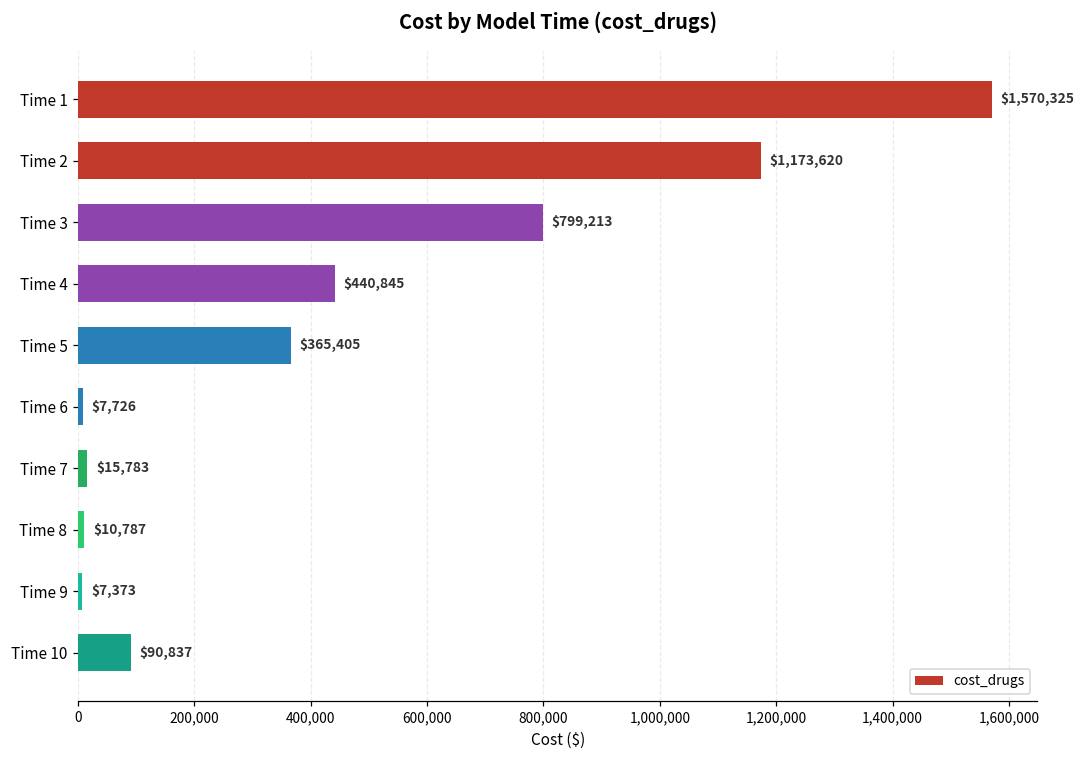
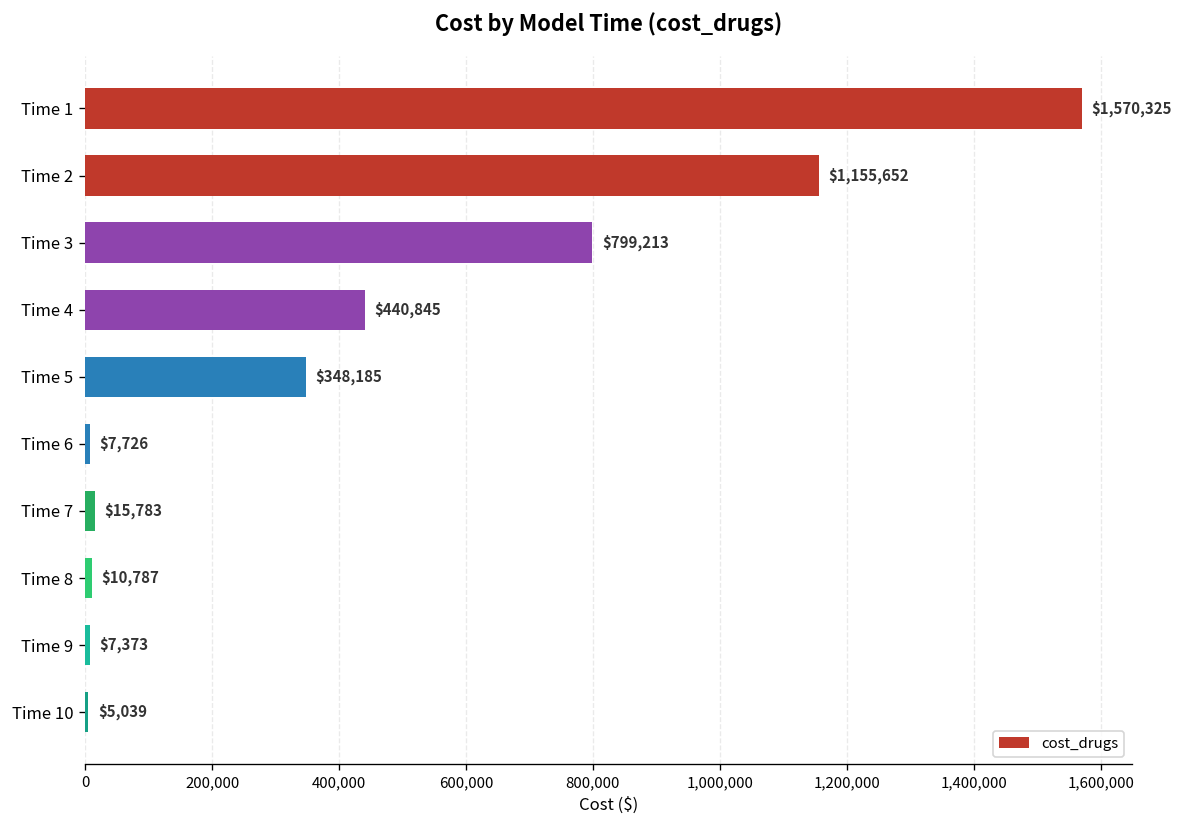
  {
    "Time 1": "$1,570,325",
-   "Time 2": "$1,173,620",
+   "Time 2": "$1,155,652",
    "Time 3": "$799,213",
    "Time 4": "$440,845",
-   "Time 5": "$365,405",
+   "Time 5": "$348,185",
    "Time 6": "$7,726",
    "Time 7": "$15,783",
    "Time 8": "$10,787",
    "Time 9": "$7,373",
-   "Time 10": "$90,837"
+   "Time 10": "$5,039"
  }
